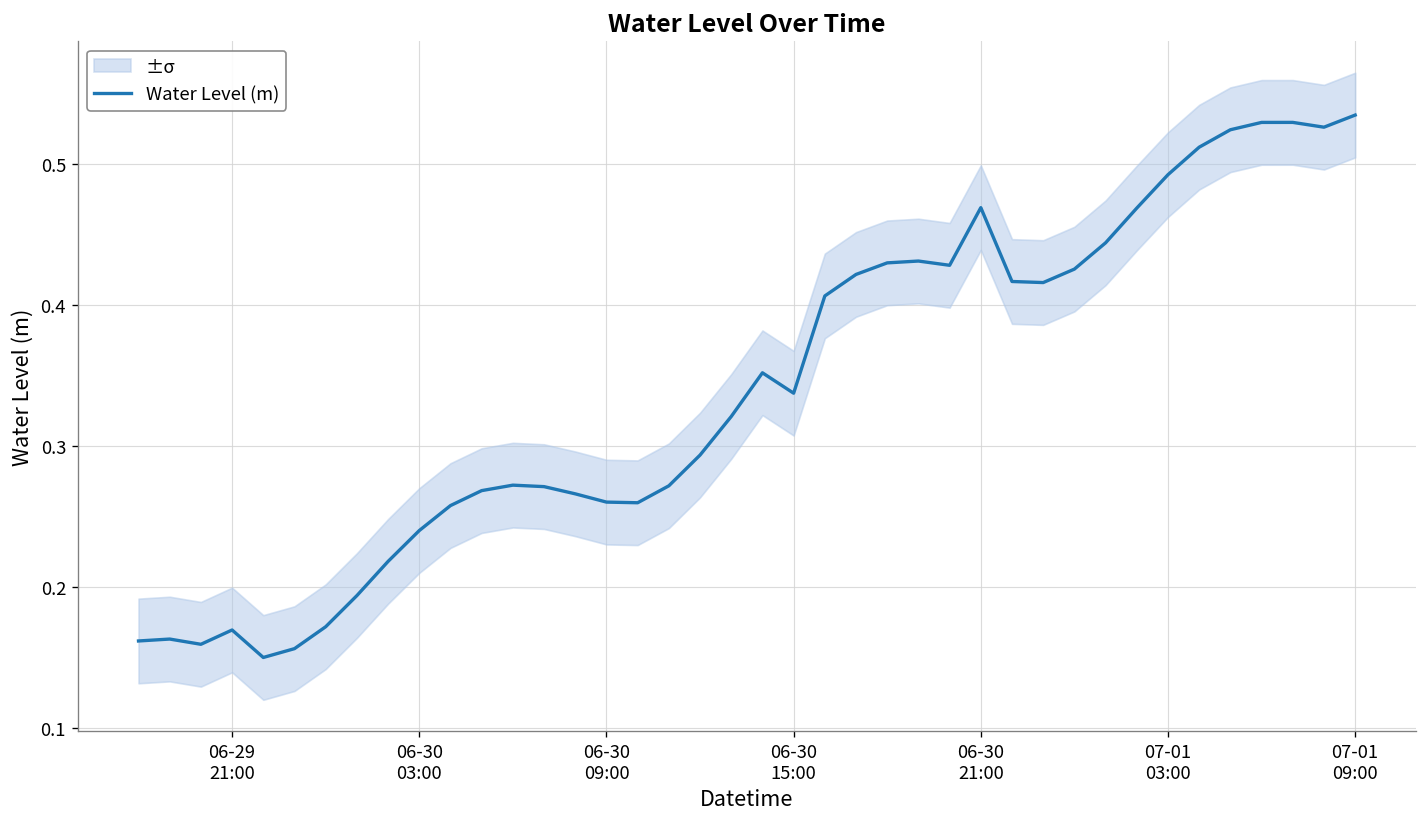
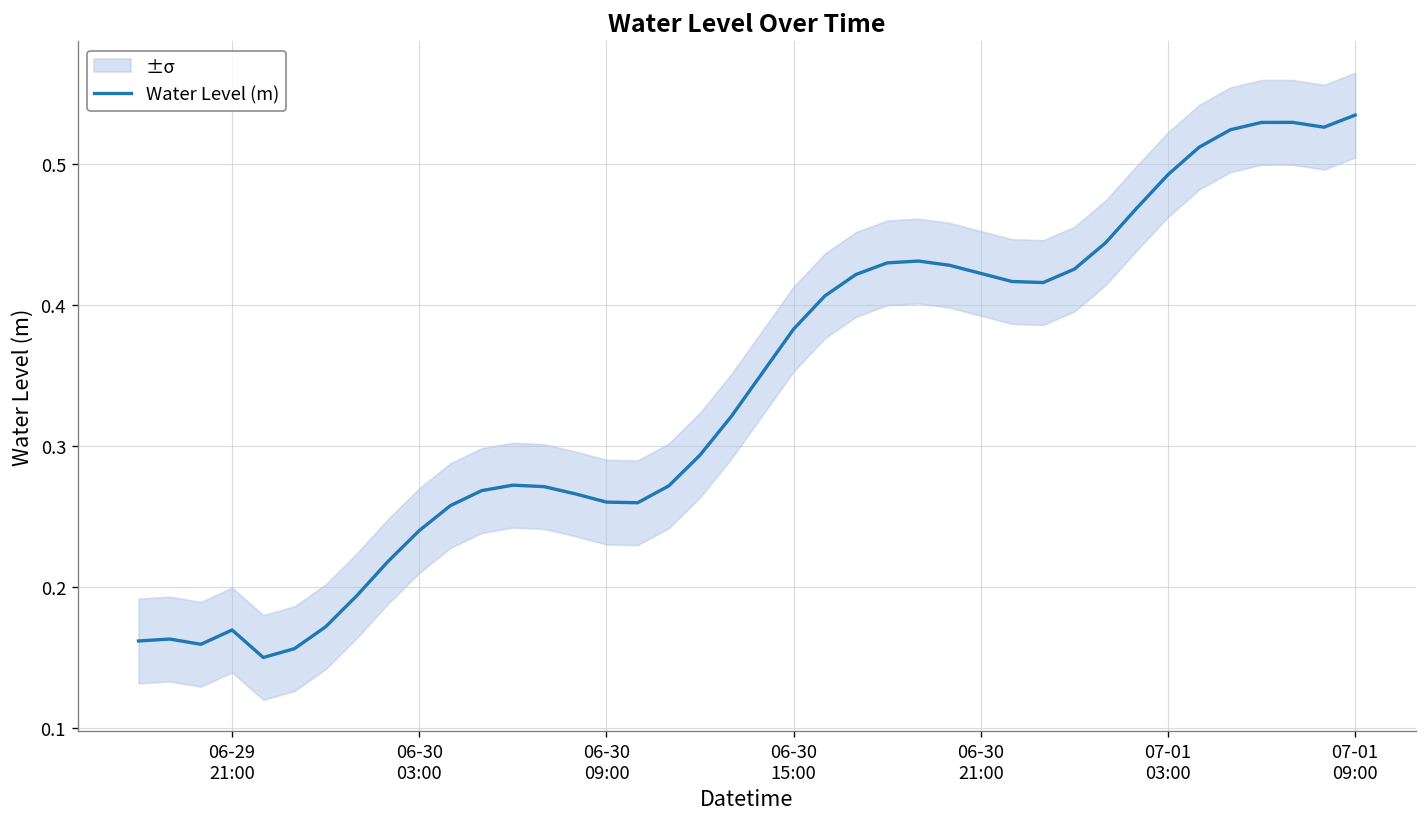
  {
    "Water Level (m)": {
      "06-29 21:00": 0.169,
      "06-30 03:00": 0.240,
      "06-30 09:00": 0.260,
-     "06-30 15:00": 0.337,
-     "06-30 21:00": 0.469,
+     "06-30 15:00": 0.383,
+     "06-30 21:00": 0.422,
      "07-01 03:00": 0.492,
      "07-01 09:00": 0.534
    }
  }
